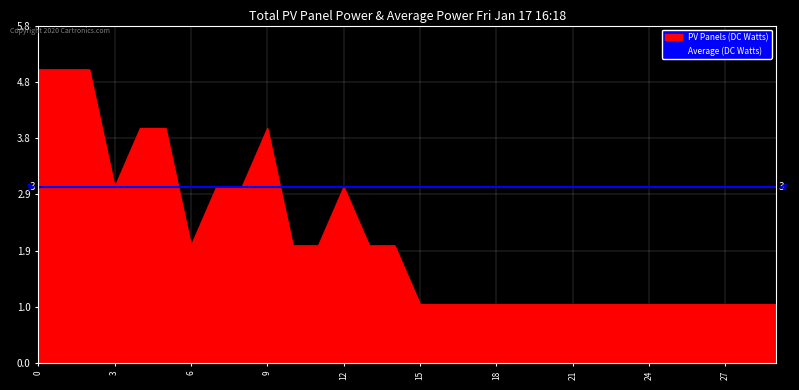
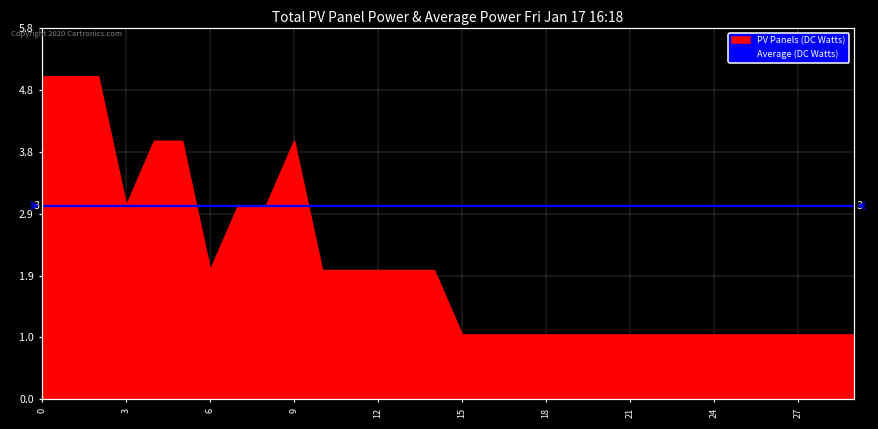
  {
    "0": 5,
    "3": 3,
    "6": 2,
    "9": 4,
-   "12": 3,
+   "12": 2,
    "15": 1,
    "18": 1,
    "21": 1,
    "24": 1,
    "27": 1
  }
